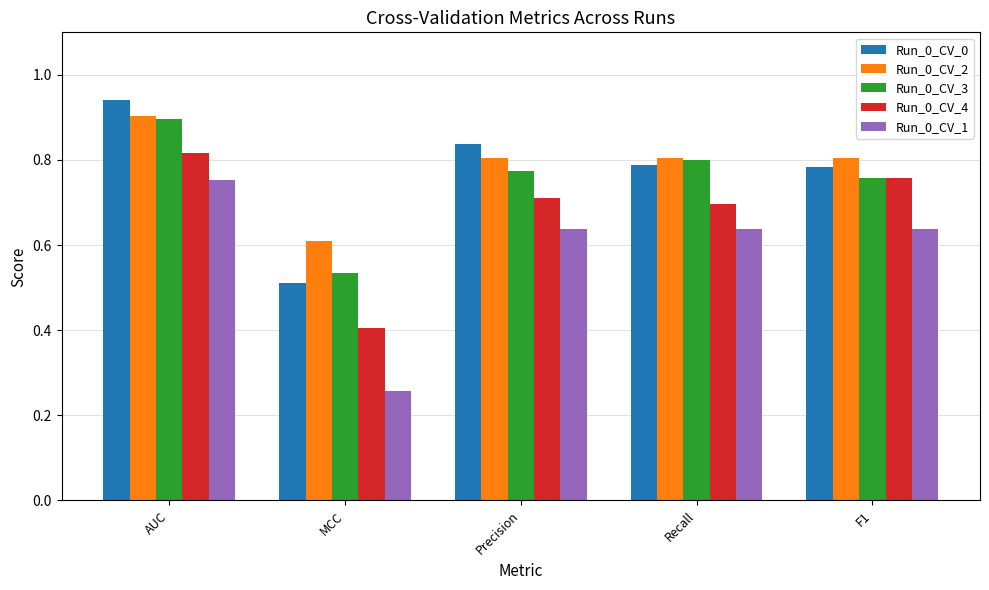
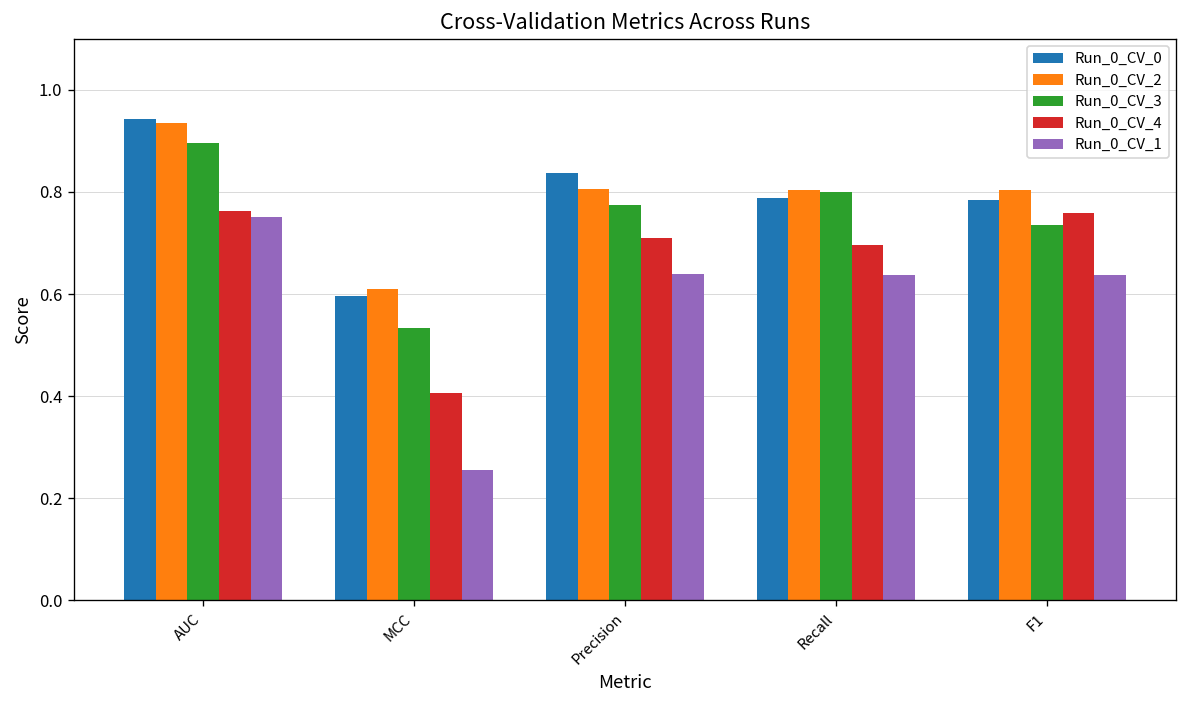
  {
    "Run_0_CV_0": {
      "AUC": 0.94,
-     "MCC": 0.51,
+     "MCC": 0.60,
      "Precision": 0.84,
      "Recall": 0.79,
      "F1": 0.78
    },
    "Run_0_CV_2": {
-     "AUC": 0.90,
+     "AUC": 0.94,
      "MCC": 0.61,
      "Precision": 0.81,
      "Recall": 0.80,
      "F1": 0.80
    },
    "Run_0_CV_3": {
      "AUC": 0.90,
      "MCC": 0.53,
      "Precision": 0.77,
      "Recall": 0.80,
-     "F1": 0.76
+     "F1": 0.73
    },
    "Run_0_CV_4": {
-     "AUC": 0.82,
+     "AUC": 0.76,
      "MCC": 0.41,
      "Precision": 0.71,
      "Recall": 0.70,
      "F1": 0.76
    },
    "Run_0_CV_1": {
      "AUC": 0.75,
      "MCC": 0.26,
      "Precision": 0.64,
      "Recall": 0.64,
      "F1": 0.64
    }
  }
